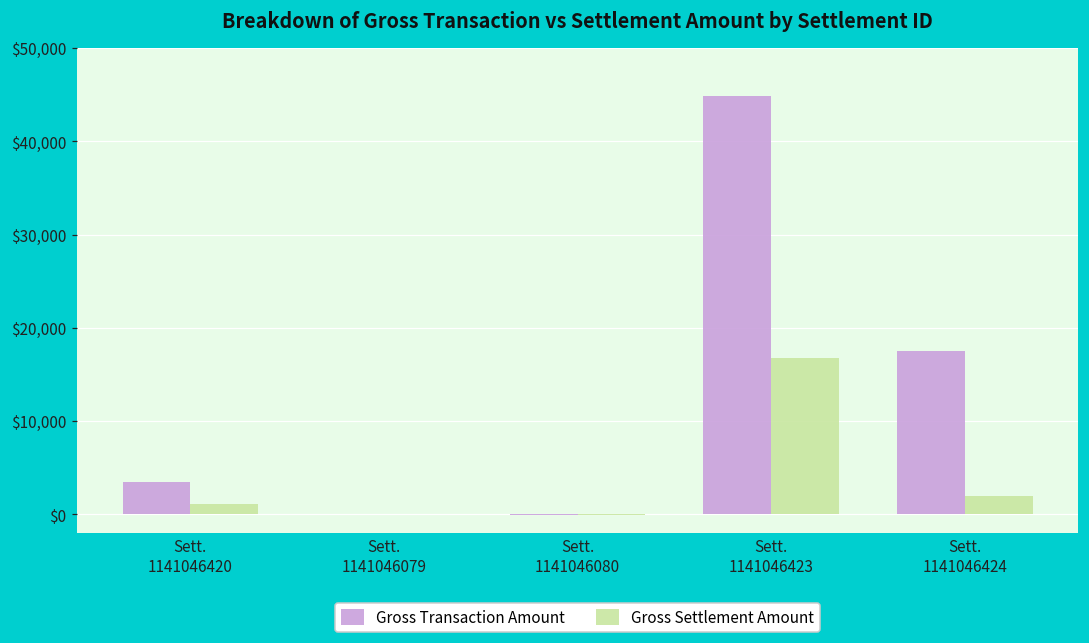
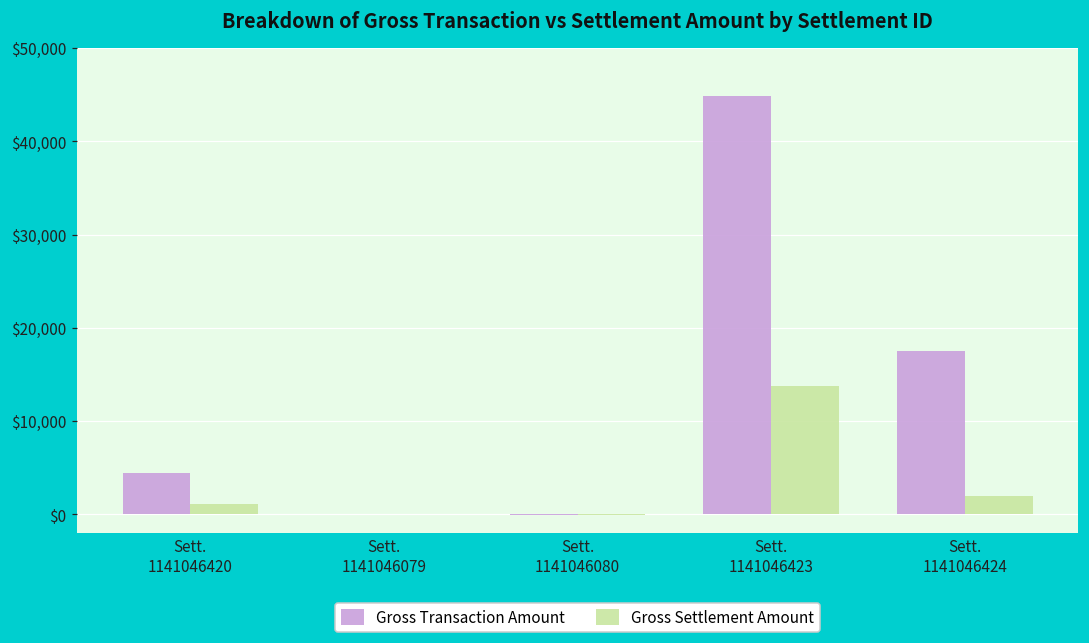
  {
    "Gross Transaction Amount": {
-     "Sett. 1141046420": "$3,000",
+     "Sett. 1141046420": "$4,000",
      "Sett. 1141046423": "$45,000",
      "Sett. 1141046424": "$17,000"
    },
    "Gross Settlement Amount": {
      "Sett. 1141046420": "$1,000",
-     "Sett. 1141046423": "$17,000",
+     "Sett. 1141046423": "$14,000",
      "Sett. 1141046424": "$2,000"
    }
  }
